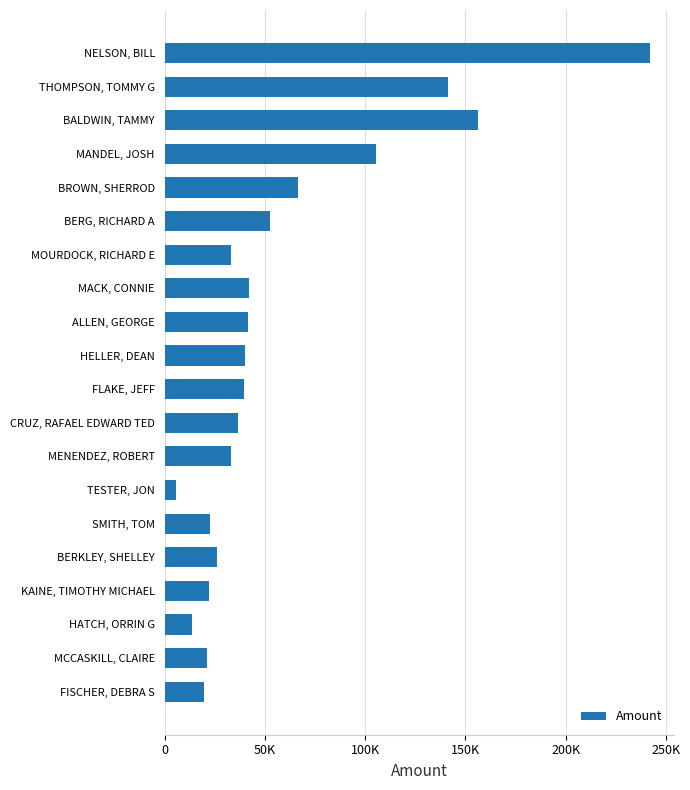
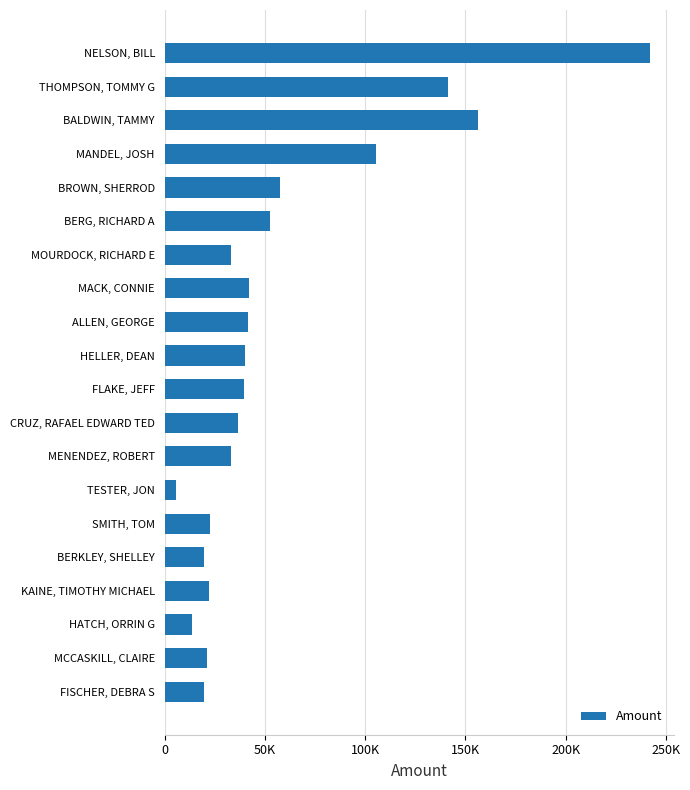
  {
    "NELSON, BILL": 242000,
    "THOMPSON, TOMMY G": 141000,
    "BALDWIN, TAMMY": 156000,
    "MANDEL, JOSH": 105000,
-   "BROWN, SHERROD": 67000,
+   "BROWN, SHERROD": 58000,
    "BERG, RICHARD A": 53000,
    "MOURDOCK, RICHARD E": 33000,
    "MACK, CONNIE": 42000,
    "ALLEN, GEORGE": 41000,
    "HELLER, DEAN": 40000,
    "FLAKE, JEFF": 40000,
    "CRUZ, RAFAEL EDWARD TED": 36000,
    "MENENDEZ, ROBERT": 33000,
    "TESTER, JON": 6000,
    "SMITH, TOM": 23000,
-   "BERKLEY, SHELLEY": 26000,
+   "BERKLEY, SHELLEY": 20000,
    "KAINE, TIMOTHY MICHAEL": 22000,
    "HATCH, ORRIN G": 13000,
    "MCCASKILL, CLAIRE": 21000,
    "FISCHER, DEBRA S": 20000
  }
